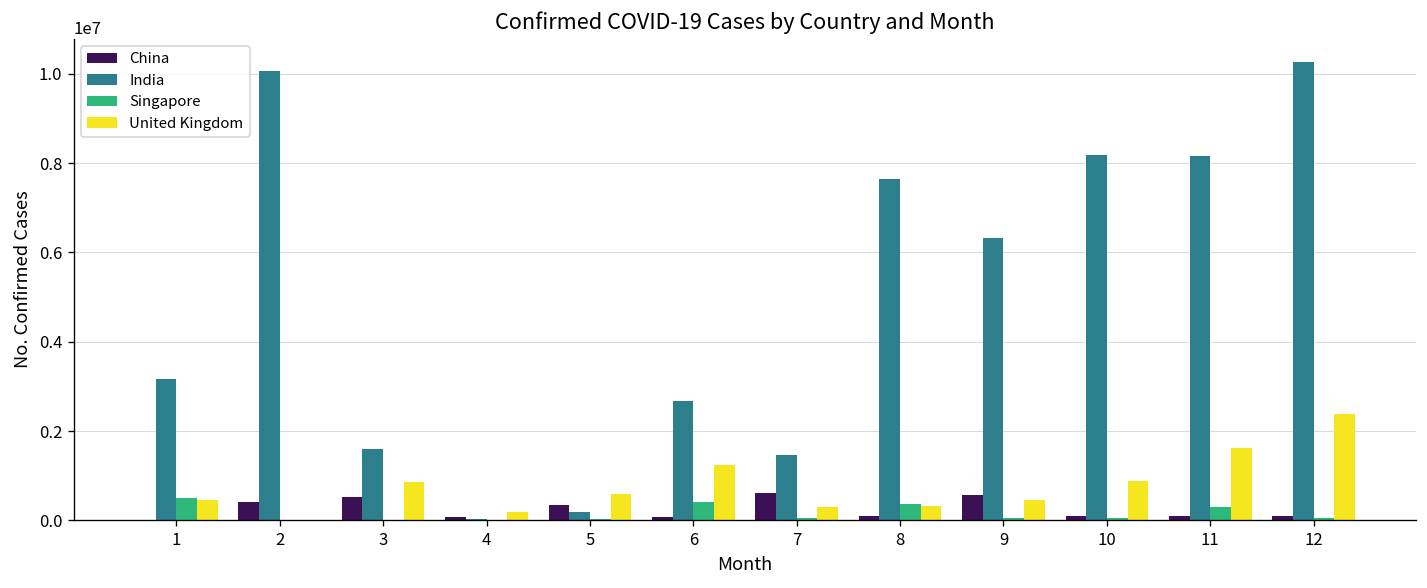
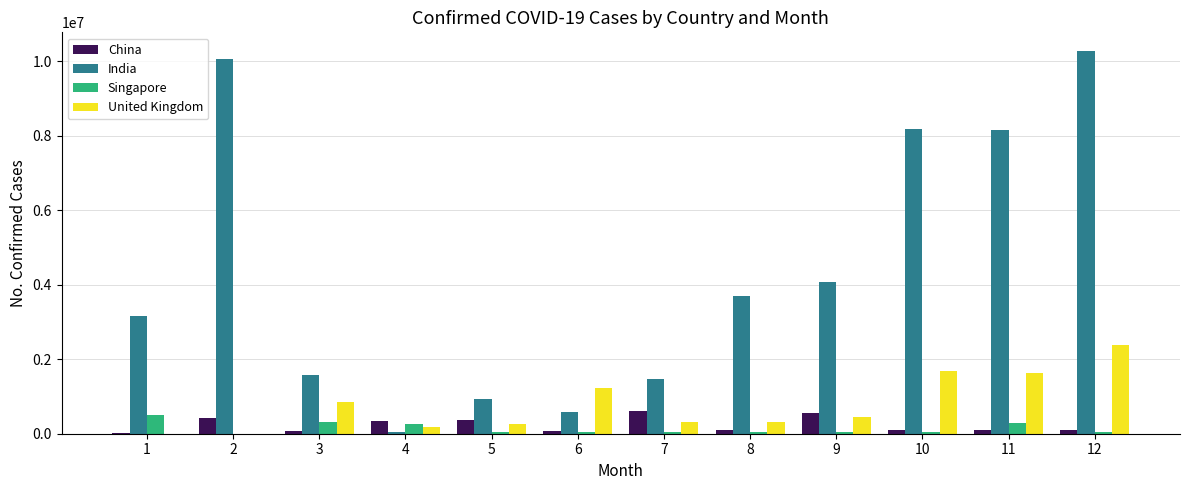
  {
    "China": {
      "2": 400000,
-     "3": 500000,
-     "4": 100000,
+     "3": 100000,
+     "4": 300000,
      "5": 400000,
      "6": 100000,
      "7": 600000,
      "8": 100000,
      "9": 600000,
      "10": 100000,
      "11": 100000,
      "12": 100000
    },
    "India": {
      "1": 3200000,
      "2": 10100000,
      "3": 1600000,
-     "5": 200000,
-     "6": 2700000,
+     "5": 900000,
+     "6": 600000,
      "7": 1500000,
-     "8": 7700000,
-     "9": 6300000,
+     "8": 3700000,
+     "9": 4100000,
      "10": 8200000,
      "11": 8100000,
      "12": 10300000
    },
    "Singapore": {
      "1": 500000,
-     "3": 0,
-     "4": 0,
-     "6": 400000,
-     "8": 400000,
+     "3": 300000,
+     "4": 300000,
+     "6": 0,
+     "8": 100000,
      "11": 300000
    },
    "United Kingdom": {
-     "1": 500000,
+     "1": 0,
      "3": 900000,
      "4": 200000,
-     "5": 600000,
+     "5": 200000,
      "6": 1200000,
      "7": 300000,
      "8": 300000,
      "9": 400000,
-     "10": 900000,
+     "10": 1700000,
      "11": 1600000,
      "12": 2400000
    }
  }
